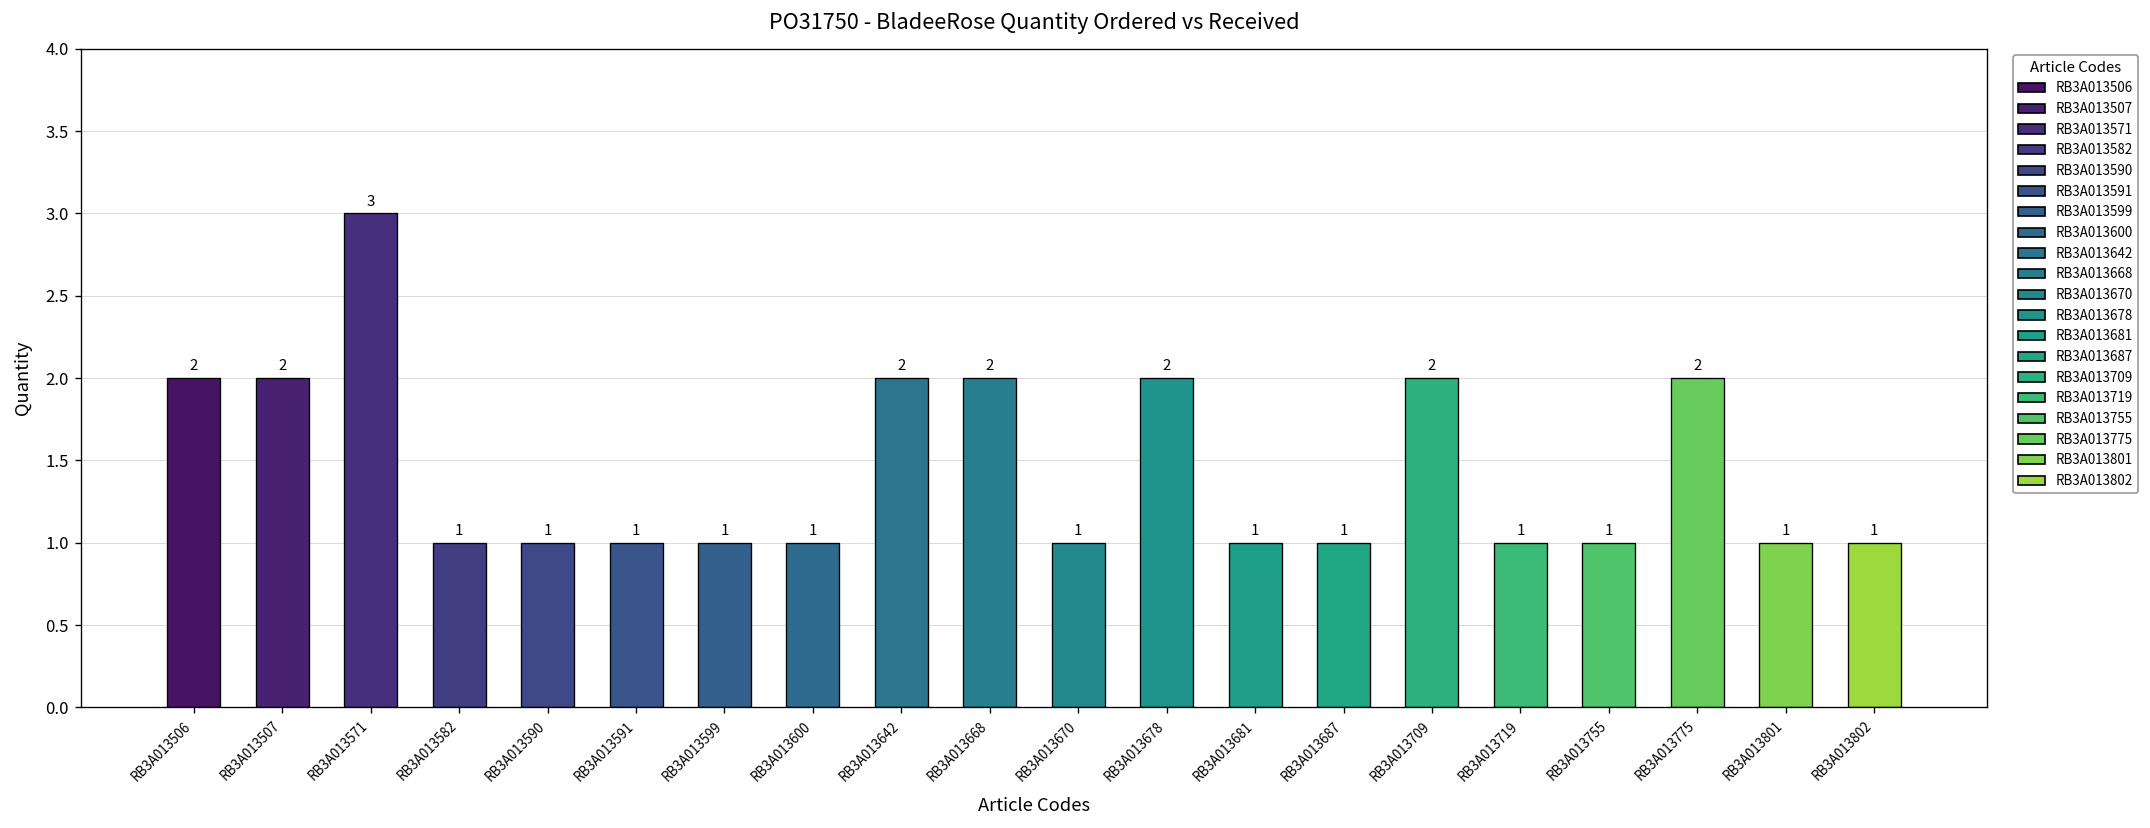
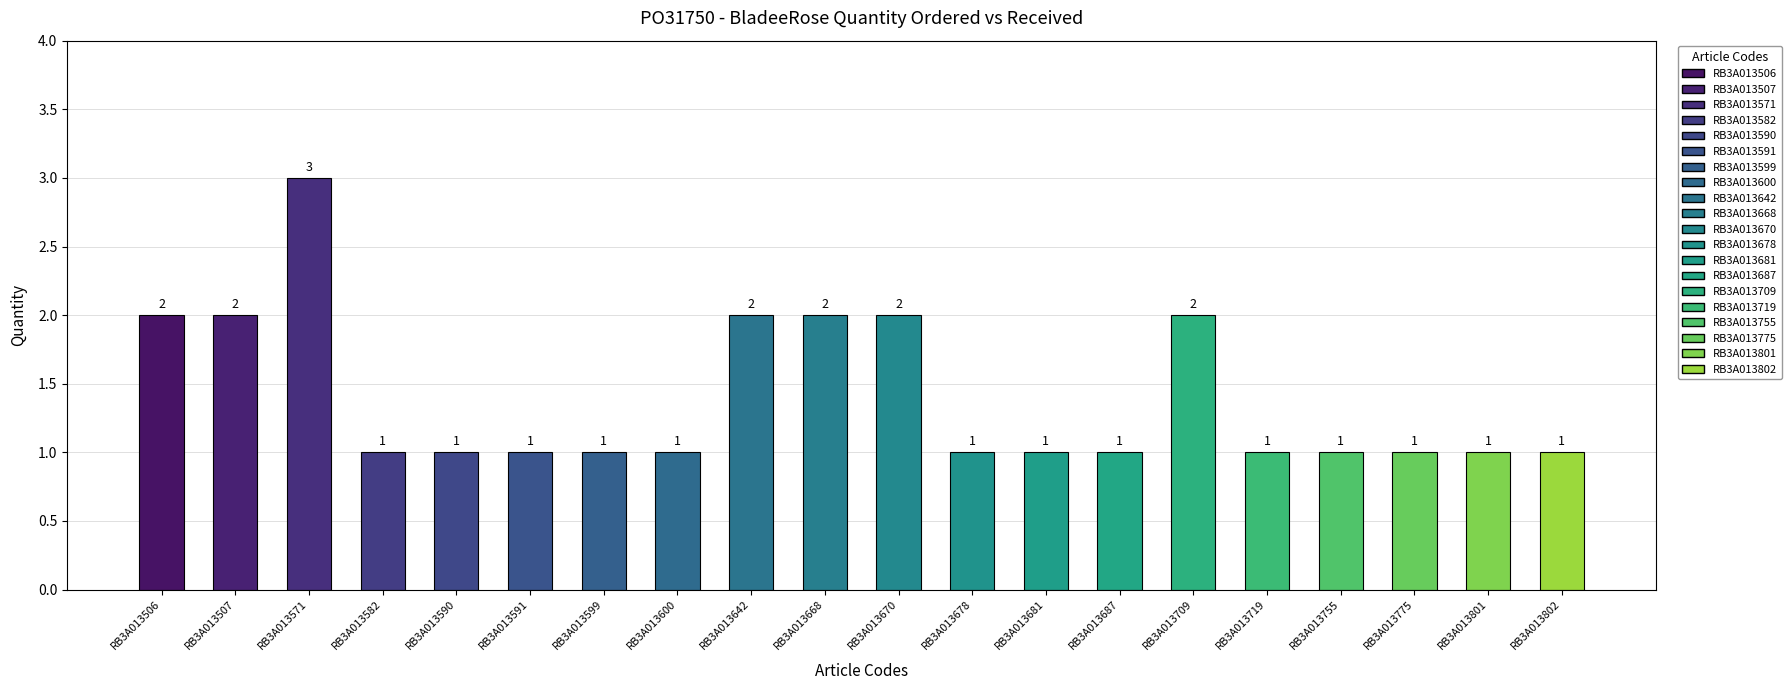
  {
    "RB3A013506": 2,
    "RB3A013507": 2,
    "RB3A013571": 3,
    "RB3A013582": 1,
    "RB3A013590": 1,
    "RB3A013591": 1,
    "RB3A013599": 1,
    "RB3A013600": 1,
    "RB3A013642": 2,
    "RB3A013668": 2,
-   "RB3A013670": 1,
-   "RB3A013678": 2,
+   "RB3A013670": 2,
+   "RB3A013678": 1,
    "RB3A013681": 1,
    "RB3A013687": 1,
    "RB3A013709": 2,
    "RB3A013719": 1,
    "RB3A013755": 1,
-   "RB3A013775": 2,
+   "RB3A013775": 1,
    "RB3A013801": 1,
    "RB3A013802": 1
  }
